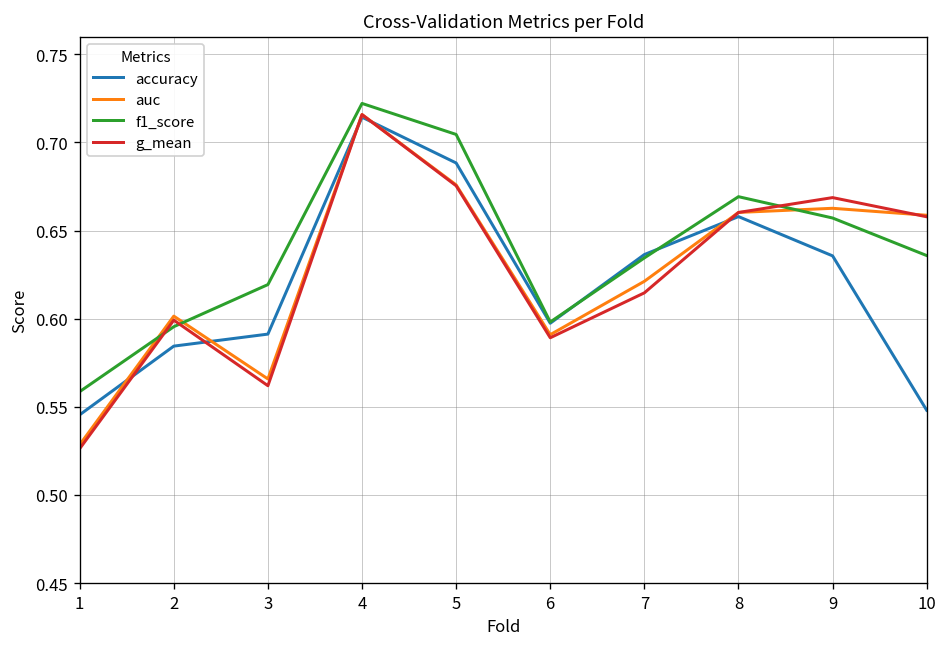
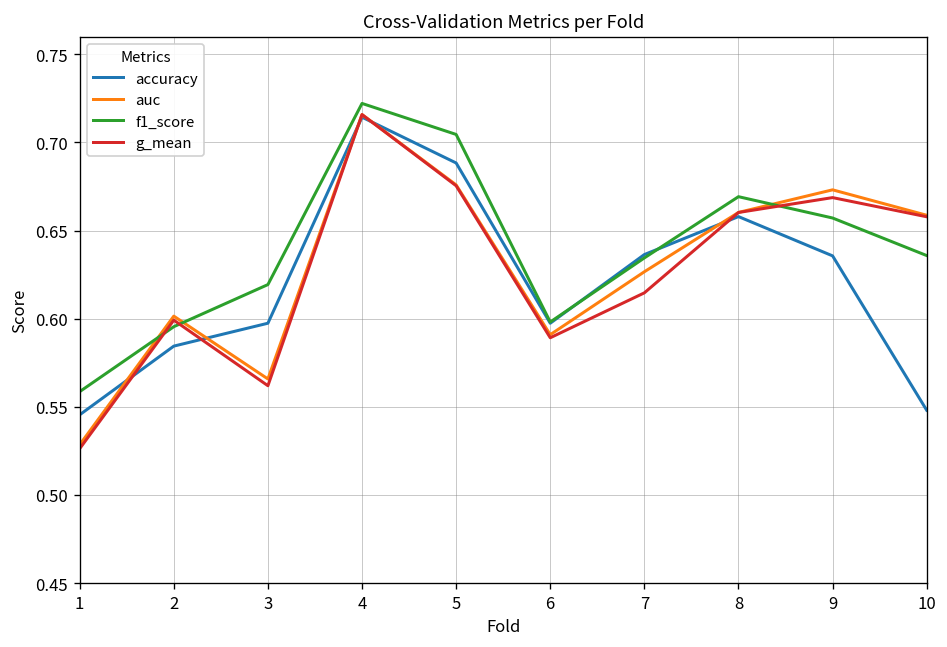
  {
    "accuracy": {
      "1": 0.545,
      "2": 0.584,
-     "3": 0.591,
+     "3": 0.597,
      "5": 0.688,
      "7": 0.636,
      "8": 0.658,
      "9": 0.636,
      "10": 0.548
    },
    "auc": {
      "1": 0.528,
      "2": 0.601,
      "3": 0.566,
      "6": 0.591,
-     "7": 0.621,
-     "9": 0.663
+     "7": 0.627,
+     "9": 0.673
    },
    "f1_score": {
      "1": 0.559,
      "2": 0.595,
      "3": 0.619,
      "4": 0.722,
      "5": 0.704,
      "7": 0.634,
      "8": 0.669,
      "9": 0.657,
      "10": 0.636
    },
    "g_mean": {
      "1": 0.526,
      "2": 0.599,
      "3": 0.562,
      "6": 0.589,
      "7": 0.615,
      "9": 0.669
    }
  }
